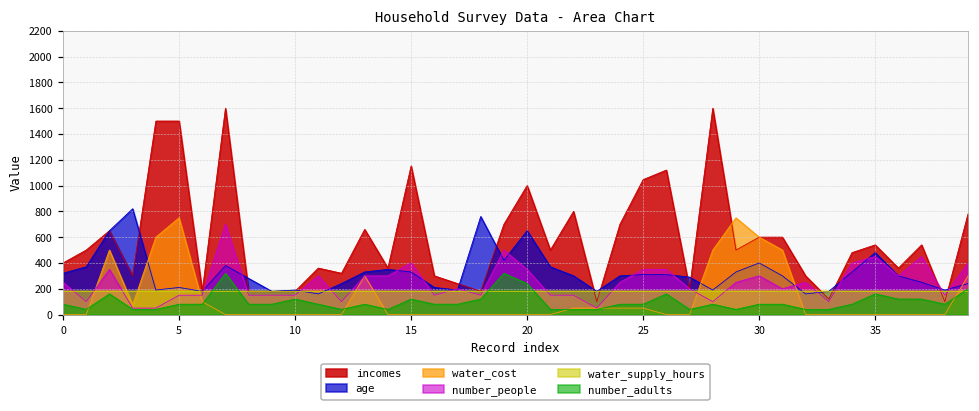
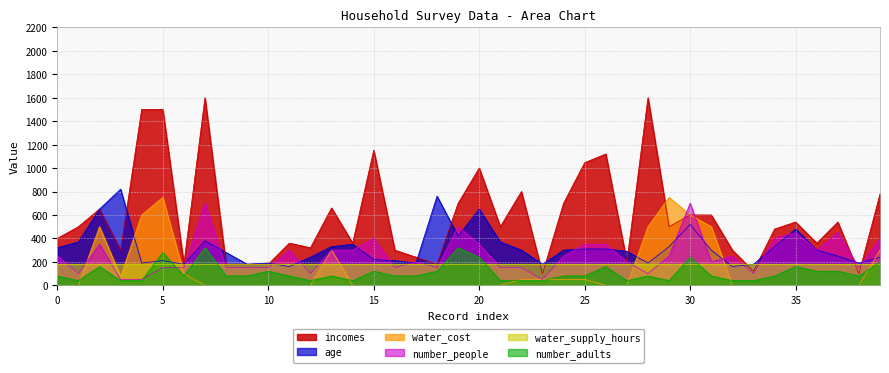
  {
    "incomes": {
      "0": 400,
      "5": 1500,
      "15": 1150,
      "20": 1000,
      "25": 1050,
      "35": 540
    },
    "age": {
      "0": 320,
      "5": 210,
-     "15": 330,
+     "15": 220,
      "20": 650,
      "25": 310,
-     "30": 400,
+     "30": 520,
      "35": 480
    },
    "water_cost": {
      "0": 0,
      "5": 750,
      "10": 0,
      "15": 0,
      "20": 0,
      "25": 50,
      "35": 0
    },
    "number_people": {
      "0": 250,
      "5": 150,
      "10": 150,
      "15": 400,
      "20": 350,
      "25": 350,
-     "30": 300,
+     "30": 700,
      "35": 450
    },
    "water_supply_hours": {
      "0": 180,
      "5": 180,
      "15": 180,
      "20": 180,
      "25": 180,
      "30": 180
    },
    "number_adults": {
      "0": 80,
-     "5": 80,
+     "5": 280,
      "10": 120,
      "15": 120,
      "20": 240,
      "25": 80,
-     "30": 80
+     "30": 240
    }
  }
